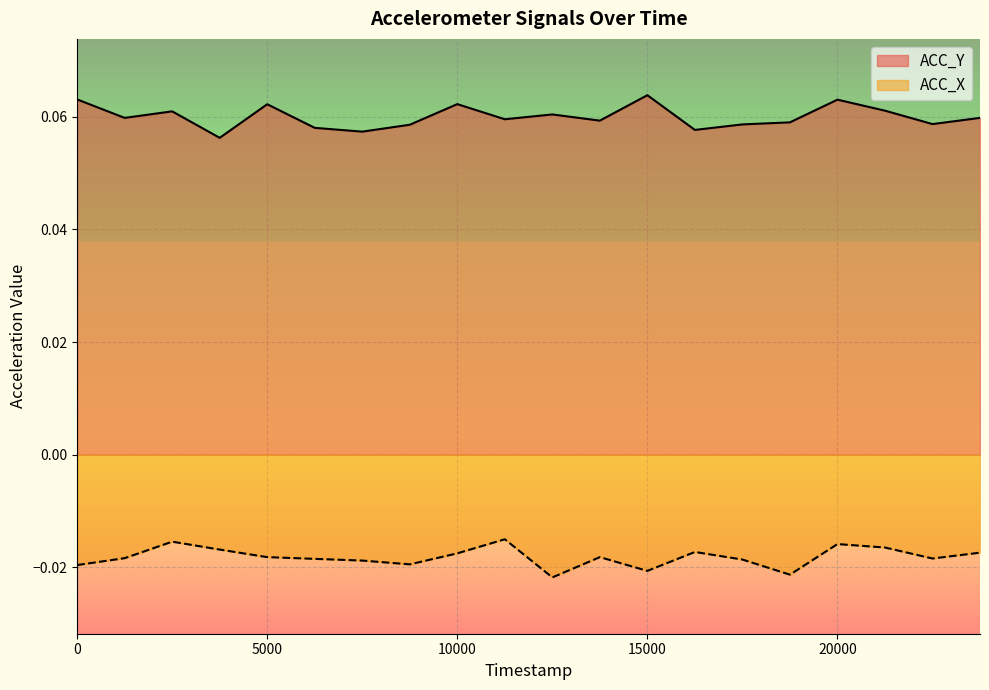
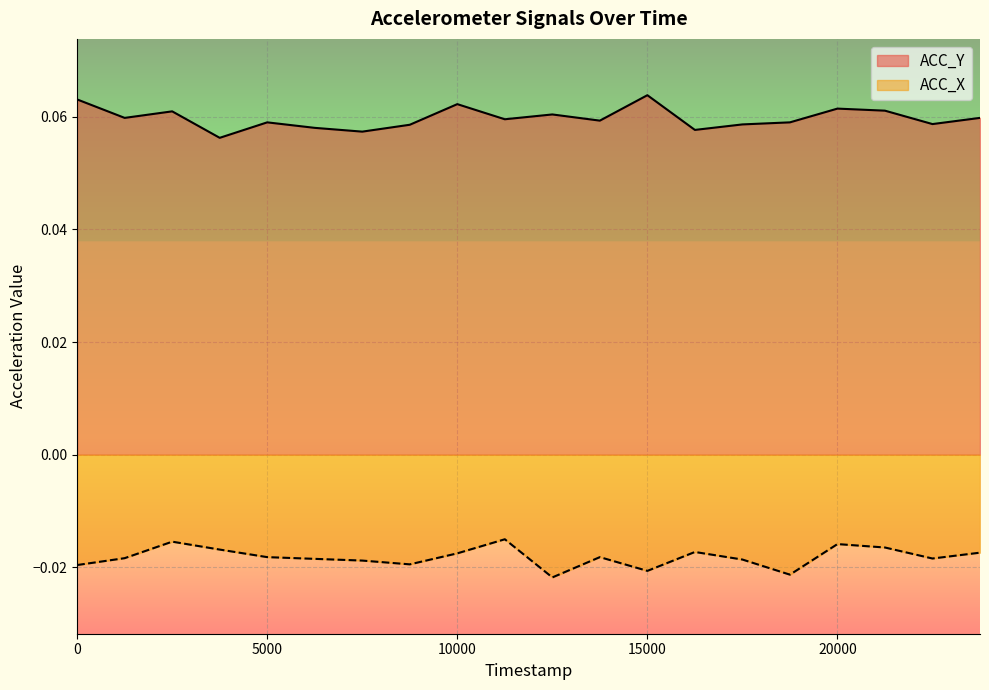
  {
    "ACC_Y": {
      "0": 0.063,
-     "5000": 0.062,
+     "5000": 0.059,
      "10000": 0.062,
      "15000": 0.064,
-     "20000": 0.063
+     "20000": 0.061
    }
  }
